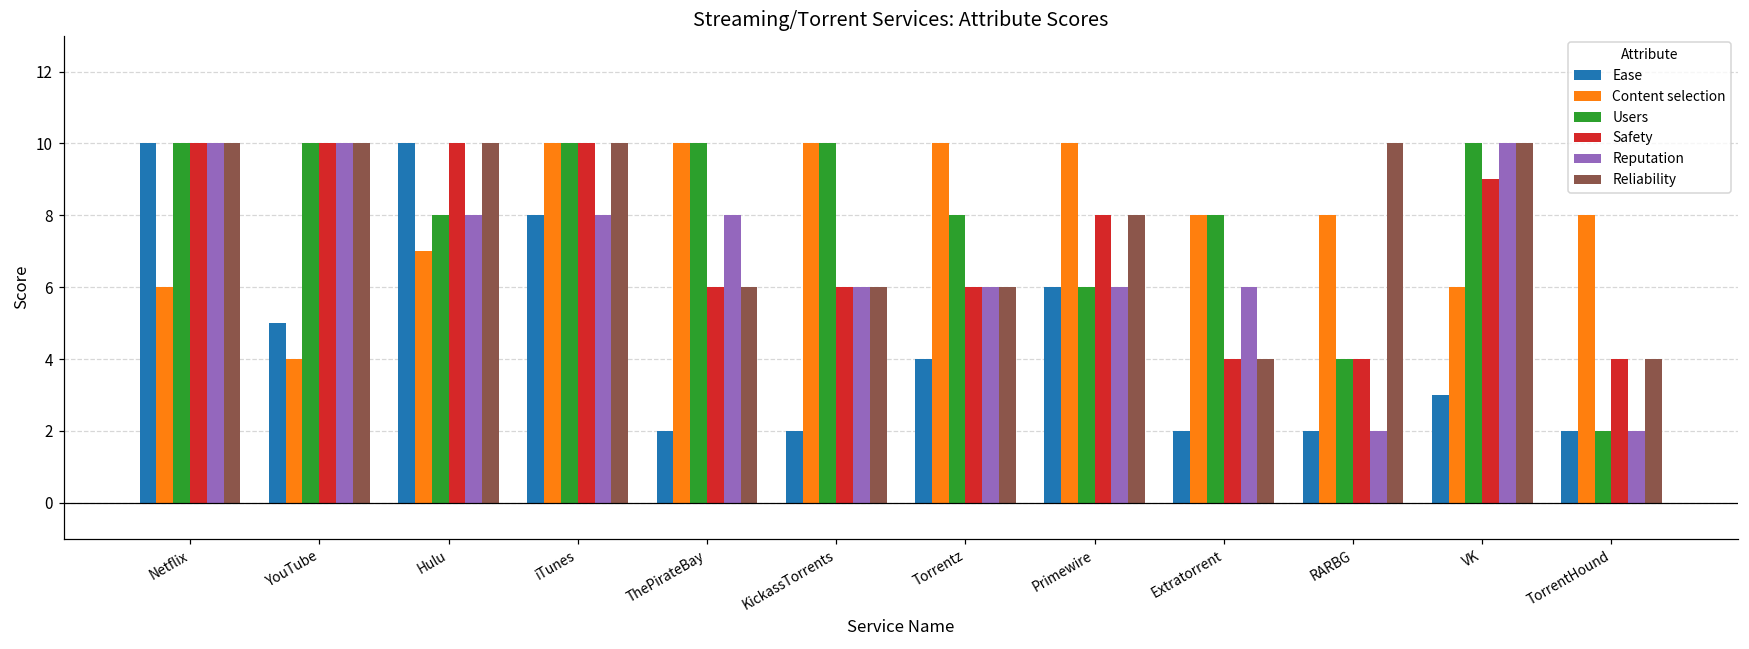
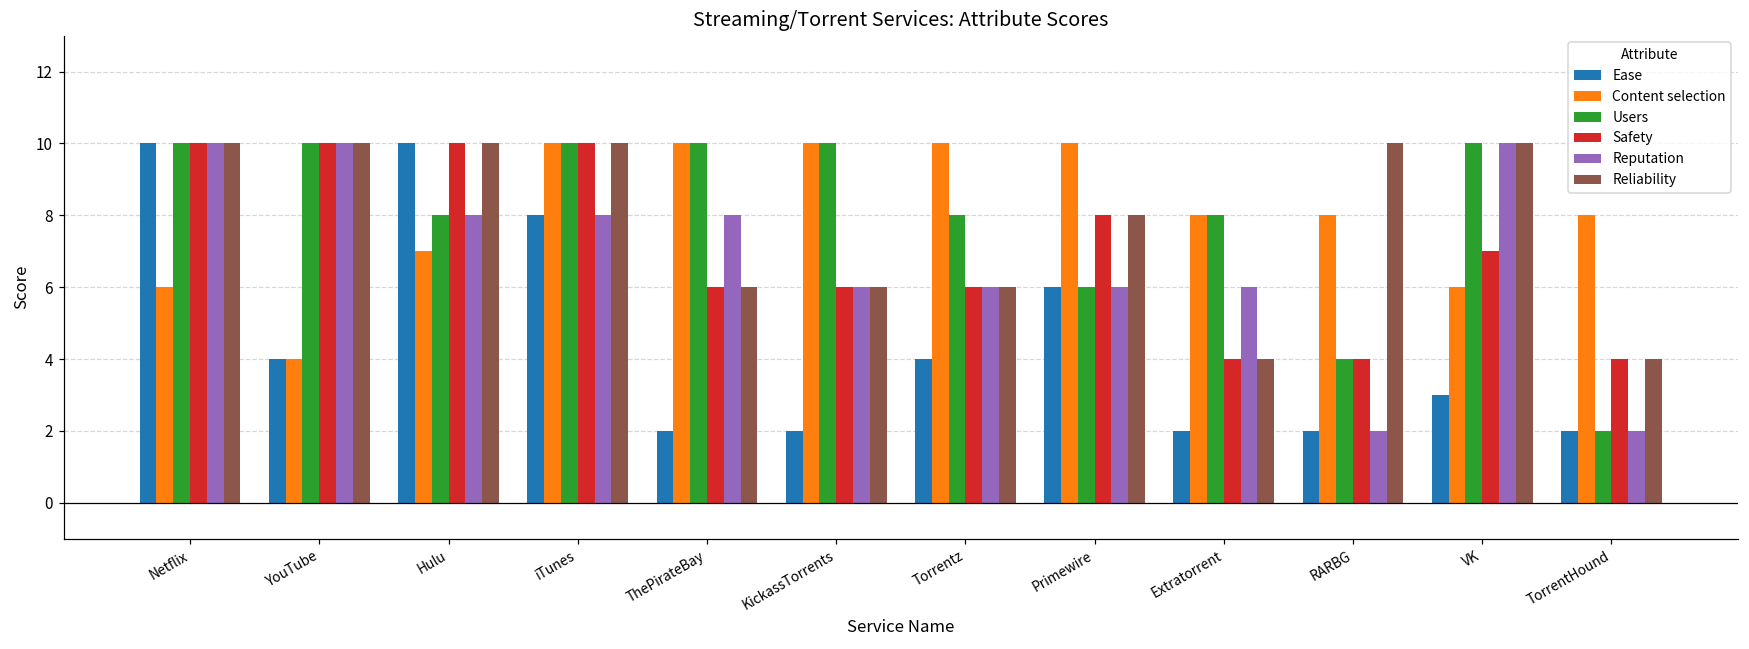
  {
    "Ease": {
      "Netflix": 10,
-     "YouTube": 5,
+     "YouTube": 4,
      "Hulu": 10,
      "iTunes": 8,
      "ThePirateBay": 2,
      "KickassTorrents": 2,
      "Torrentz": 4,
      "Primewire": 6,
      "Extratorrent": 2,
      "RARBG": 2,
      "VK": 3,
      "TorrentHound": 2
    },
    "Content selection": {
      "Netflix": 6,
      "YouTube": 4,
      "Hulu": 7,
      "iTunes": 10,
      "ThePirateBay": 10,
      "KickassTorrents": 10,
      "Torrentz": 10,
      "Primewire": 10,
      "Extratorrent": 8,
      "RARBG": 8,
      "VK": 6,
      "TorrentHound": 8
    },
    "Users": {
      "Netflix": 10,
      "YouTube": 10,
      "Hulu": 8,
      "iTunes": 10,
      "ThePirateBay": 10,
      "KickassTorrents": 10,
      "Torrentz": 8,
      "Primewire": 6,
      "Extratorrent": 8,
      "RARBG": 4,
      "VK": 10,
      "TorrentHound": 2
    },
    "Safety": {
      "Netflix": 10,
      "YouTube": 10,
      "Hulu": 10,
      "iTunes": 10,
      "ThePirateBay": 6,
      "KickassTorrents": 6,
      "Torrentz": 6,
      "Primewire": 8,
      "Extratorrent": 4,
      "RARBG": 4,
-     "VK": 9,
+     "VK": 7,
      "TorrentHound": 4
    },
    "Reputation": {
      "Netflix": 10,
      "YouTube": 10,
      "Hulu": 8,
      "iTunes": 8,
      "ThePirateBay": 8,
      "KickassTorrents": 6,
      "Torrentz": 6,
      "Primewire": 6,
      "Extratorrent": 6,
      "RARBG": 2,
      "VK": 10,
      "TorrentHound": 2
    },
    "Reliability": {
      "Netflix": 10,
      "YouTube": 10,
      "Hulu": 10,
      "iTunes": 10,
      "ThePirateBay": 6,
      "KickassTorrents": 6,
      "Torrentz": 6,
      "Primewire": 8,
      "Extratorrent": 4,
      "RARBG": 10,
      "VK": 10,
      "TorrentHound": 4
    }
  }
